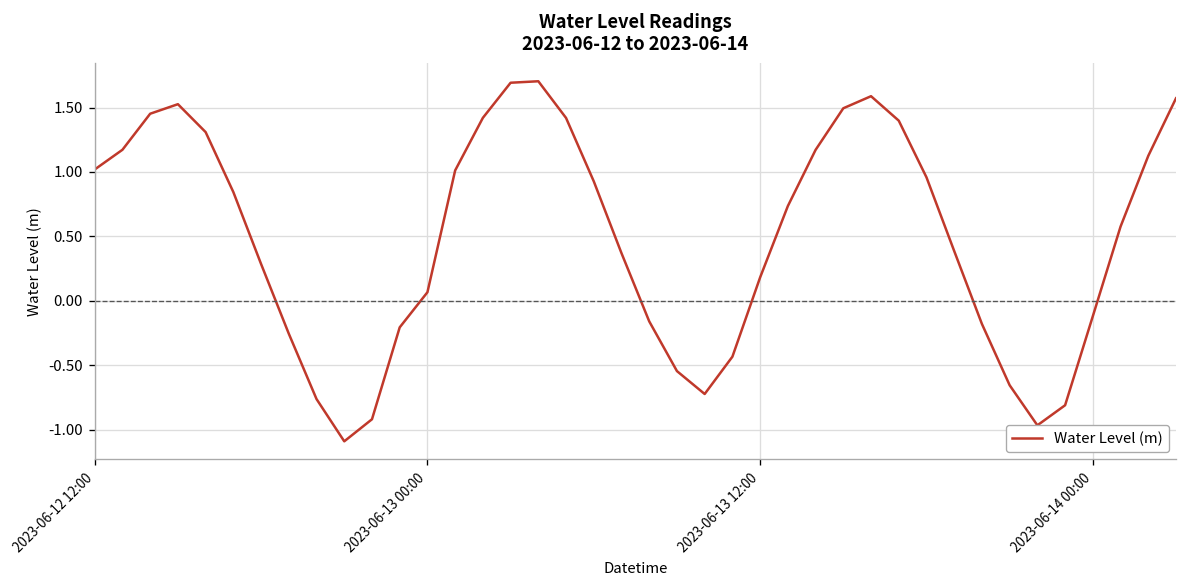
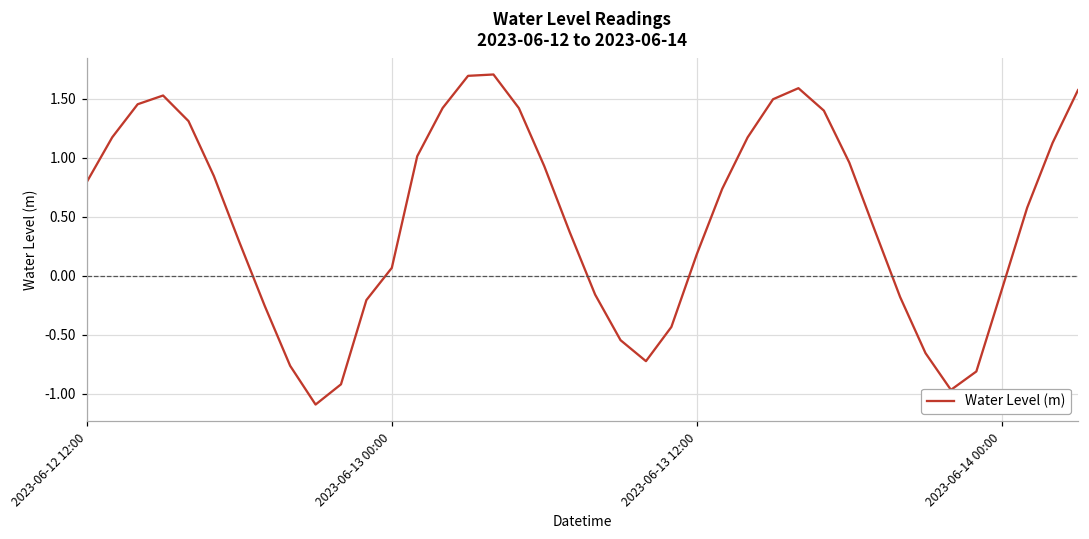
  {
-   "2023-06-12 12:00": 1.02,
+   "2023-06-12 12:00": 0.79,
    "2023-06-13 00:00": 0.07,
    "2023-06-13 12:00": 0.18,
    "2023-06-14 00:00": -0.12
  }
